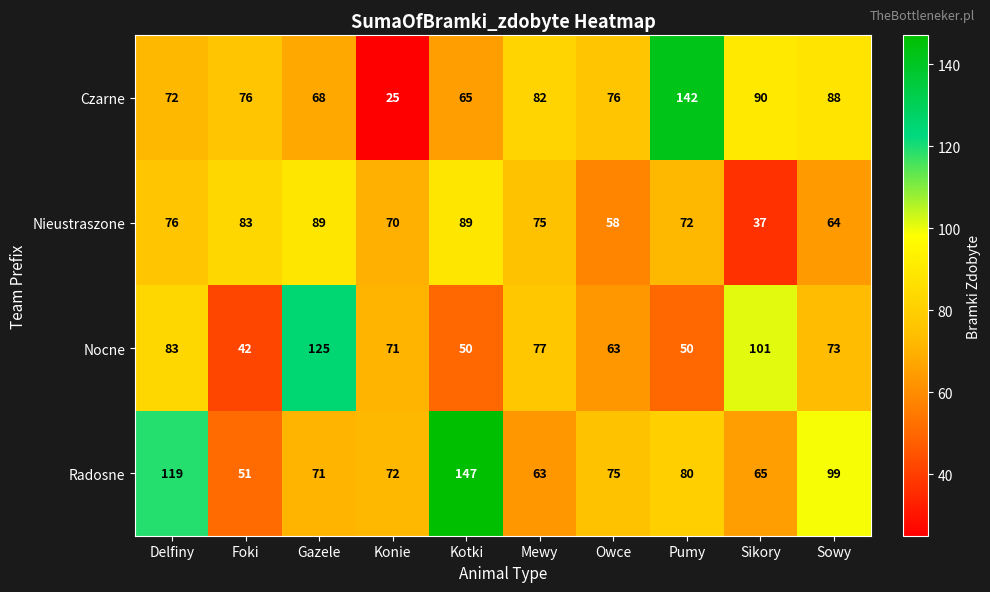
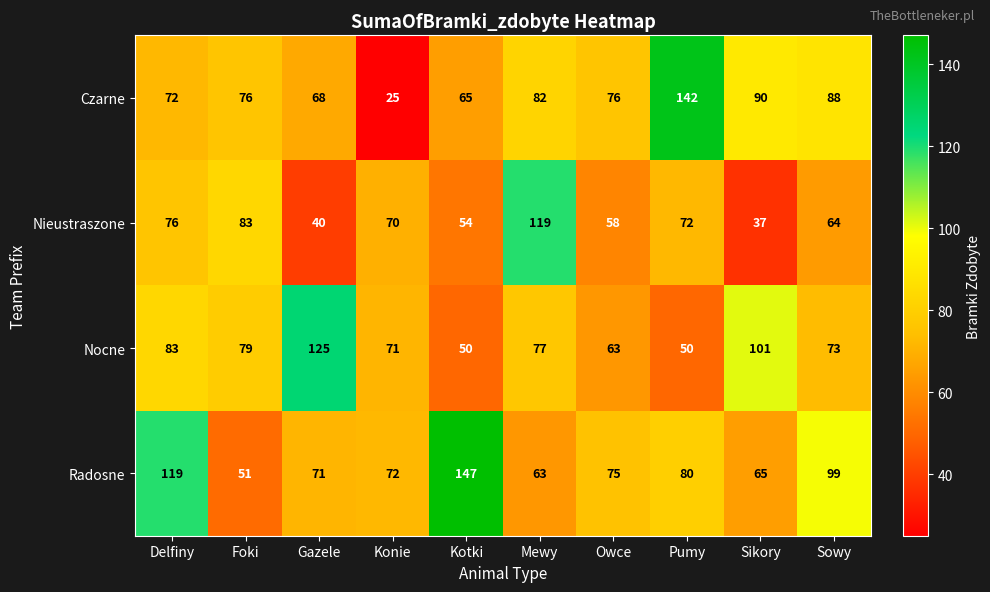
  {
    "Czarne": {
      "Delfiny": 72,
      "Foki": 76,
      "Gazele": 68,
      "Konie": 25,
      "Kotki": 65,
      "Mewy": 82,
      "Owce": 76,
      "Pumy": 142,
      "Sikory": 90,
      "Sowy": 88
    },
    "Nieustraszone": {
      "Delfiny": 76,
      "Foki": 83,
-     "Gazele": 89,
+     "Gazele": 40,
      "Konie": 70,
-     "Kotki": 89,
-     "Mewy": 75,
+     "Kotki": 54,
+     "Mewy": 119,
      "Owce": 58,
      "Pumy": 72,
      "Sikory": 37,
      "Sowy": 64
    },
    "Nocne": {
      "Delfiny": 83,
-     "Foki": 42,
+     "Foki": 79,
      "Gazele": 125,
      "Konie": 71,
      "Kotki": 50,
      "Mewy": 77,
      "Owce": 63,
      "Pumy": 50,
      "Sikory": 101,
      "Sowy": 73
    },
    "Radosne": {
      "Delfiny": 119,
      "Foki": 51,
      "Gazele": 71,
      "Konie": 72,
      "Kotki": 147,
      "Mewy": 63,
      "Owce": 75,
      "Pumy": 80,
      "Sikory": 65,
      "Sowy": 99
    }
  }
